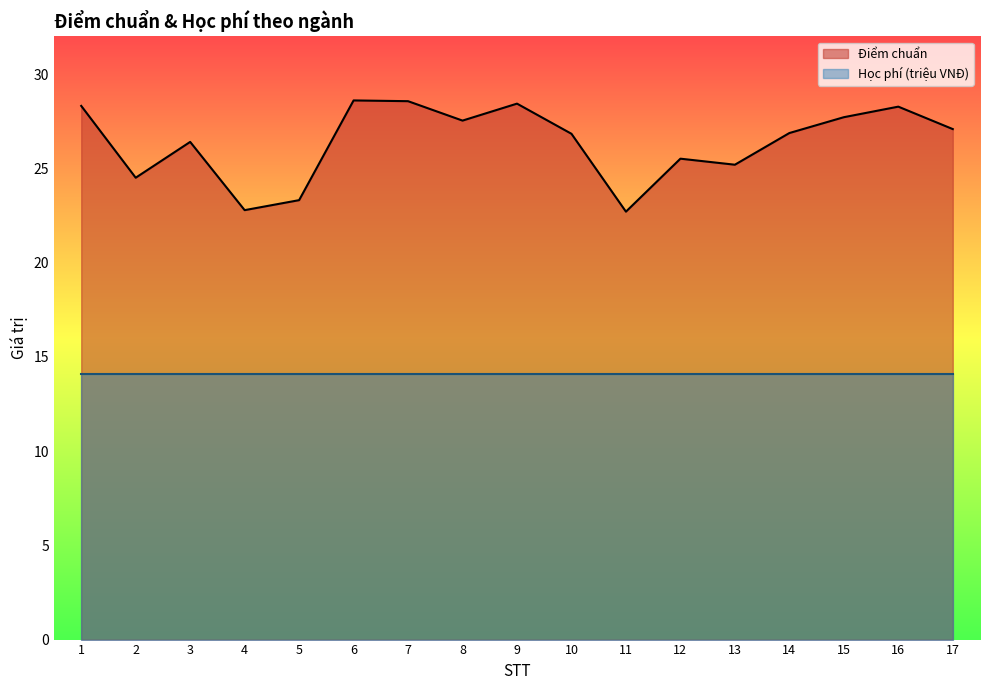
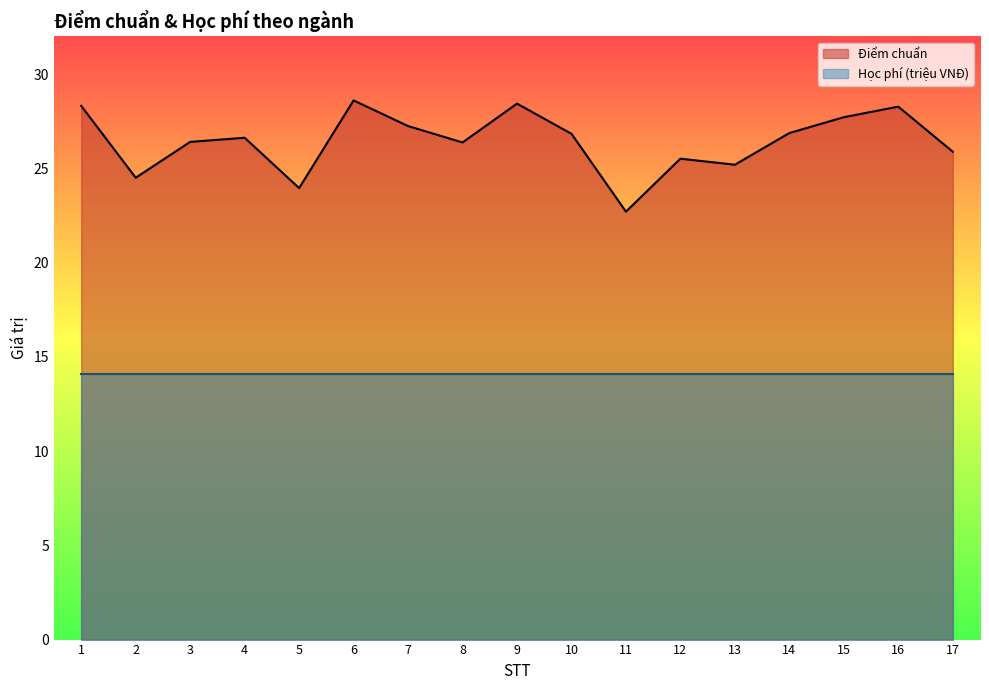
  {
    "Điểm chuẩn": {
      "1": 28.3,
      "2": 24.5,
      "3": 26.4,
-     "4": 22.8,
-     "5": 23.3,
+     "4": 26.6,
+     "5": 24.0,
      "6": 28.6,
-     "7": 28.6,
-     "8": 27.5,
+     "7": 27.2,
+     "8": 26.4,
      "9": 28.4,
      "10": 26.8,
      "11": 22.7,
      "12": 25.5,
      "13": 25.2,
      "14": 26.9,
      "15": 27.7,
      "16": 28.3,
-     "17": 27.1
+     "17": 25.9
    },
    "Học phí (triệu VNĐ)": {
      "1": 14.1,
      "2": 14.1,
      "3": 14.1,
      "4": 14.1,
      "5": 14.1,
      "6": 14.1,
      "7": 14.1,
      "8": 14.1,
      "9": 14.1,
      "10": 14.1,
      "11": 14.1,
      "12": 14.1,
      "13": 14.1,
      "14": 14.1,
      "15": 14.1,
      "16": 14.1,
      "17": 14.1
    }
  }
